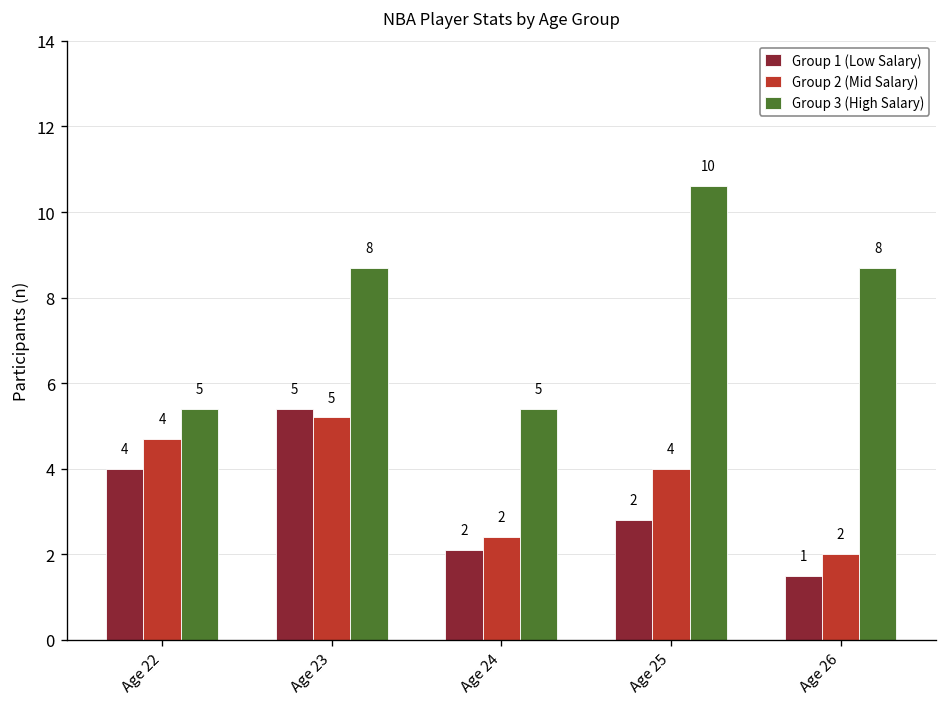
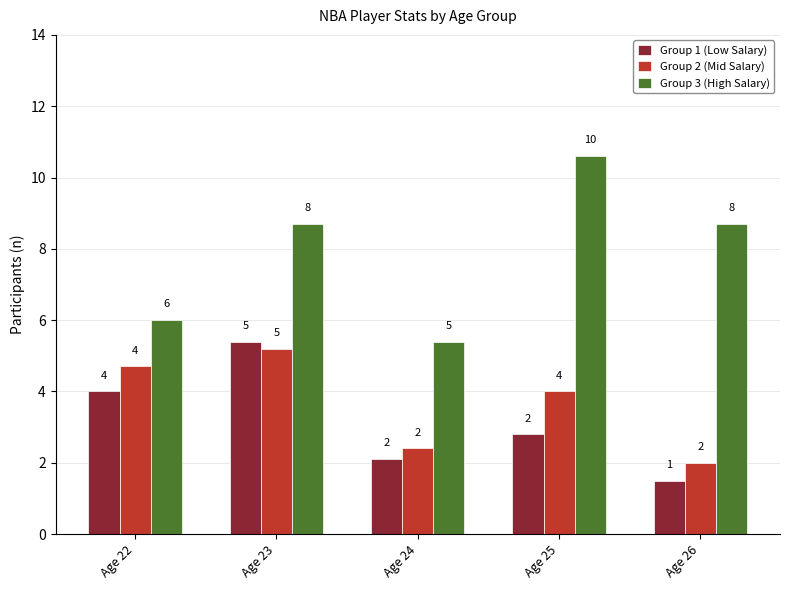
  {
    "Group 3 (High Salary)": {
-     "Age 22": 5,
+     "Age 22": 6,
      "Age 24": 5
    }
  }
